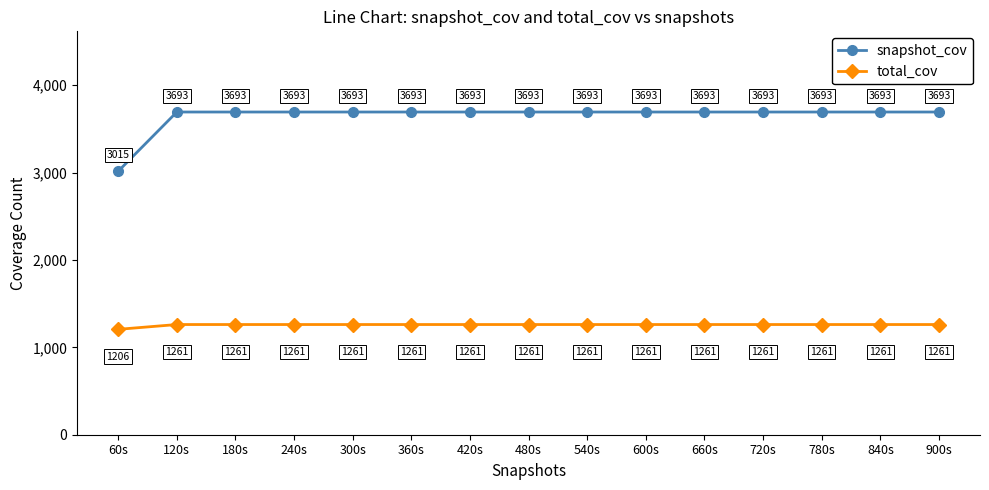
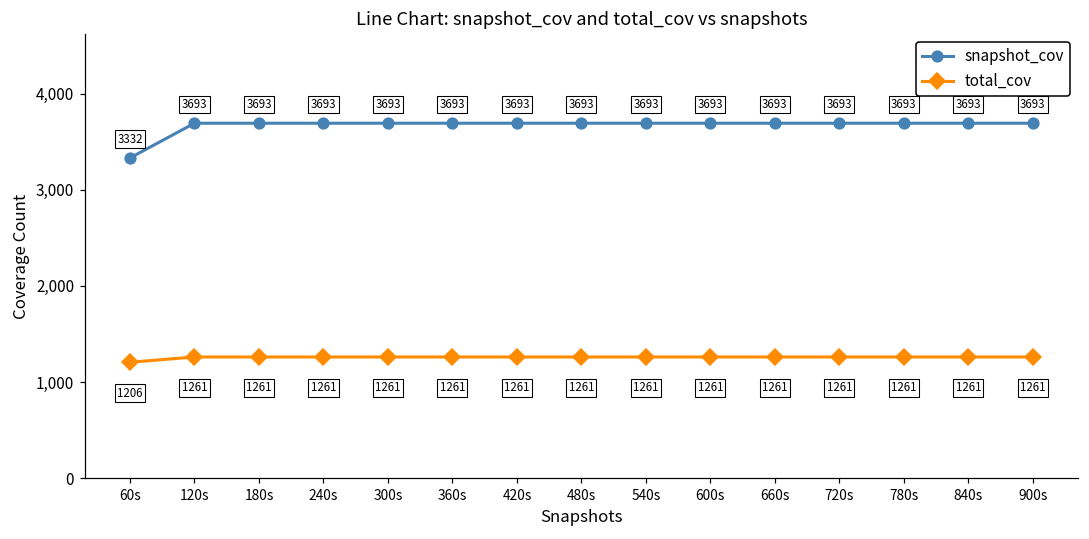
  {
    "snapshot_cov": {
-     "60s": 3015
+     "60s": 3332
    }
  }
